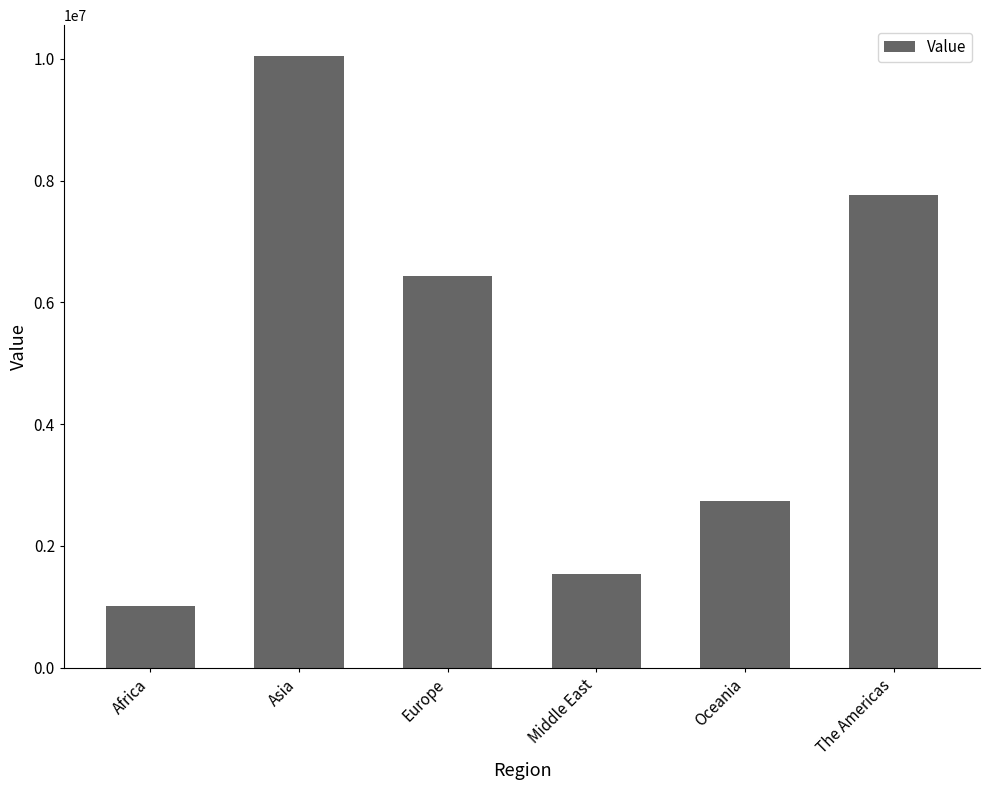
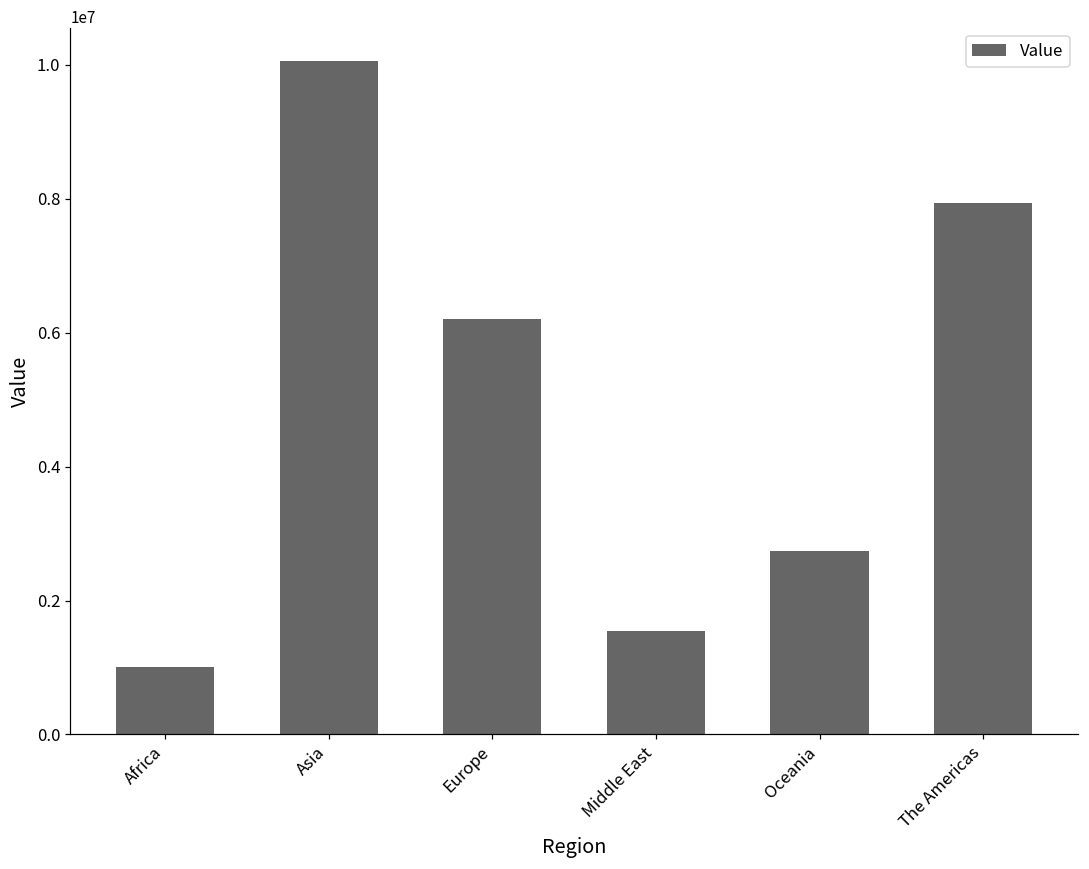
  {
    "Africa": 1000000,
    "Asia": 10100000,
-   "Europe": 6400000,
+   "Europe": 6200000,
    "Middle East": 1500000,
    "Oceania": 2700000,
-   "The Americas": 7800000
+   "The Americas": 7900000
  }
